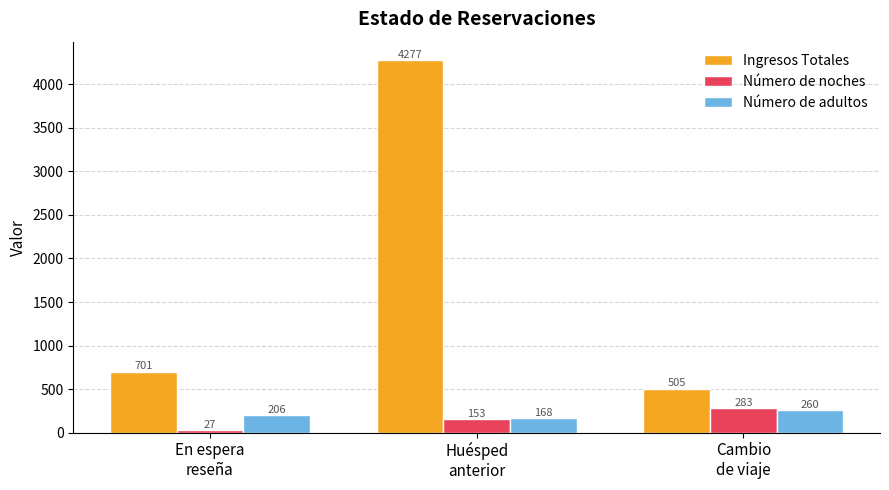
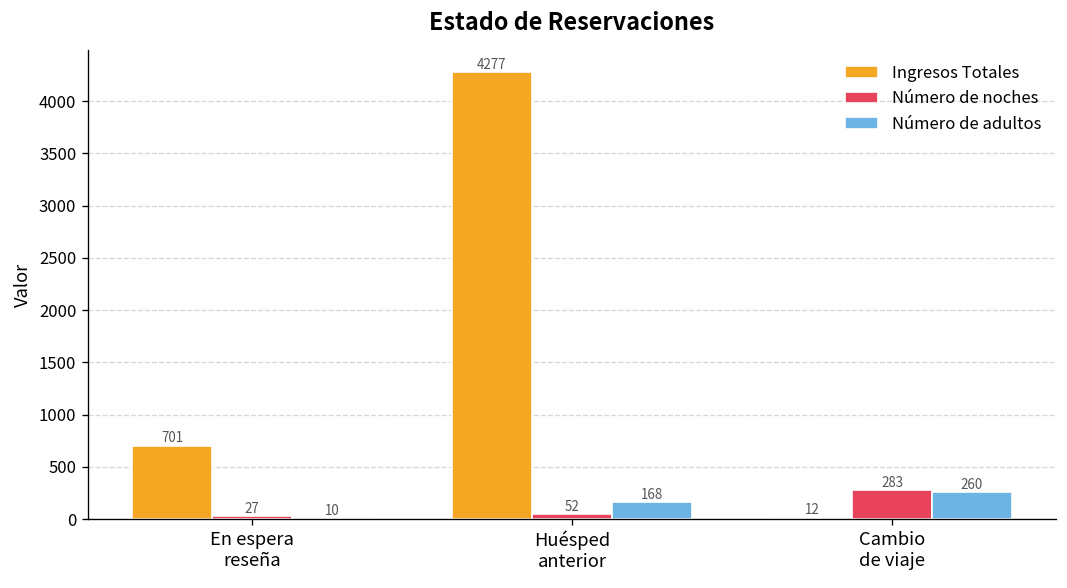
  {
    "Ingresos Totales": {
      "En espera reseña": 701,
      "Huésped anterior": 4277,
-     "Cambio de viaje": 505
+     "Cambio de viaje": 12
    },
    "Número de noches": {
      "En espera reseña": 27,
-     "Huésped anterior": 153,
+     "Huésped anterior": 52,
      "Cambio de viaje": 283
    },
    "Número de adultos": {
-     "En espera reseña": 206,
+     "En espera reseña": 10,
      "Huésped anterior": 168,
      "Cambio de viaje": 260
    }
  }
